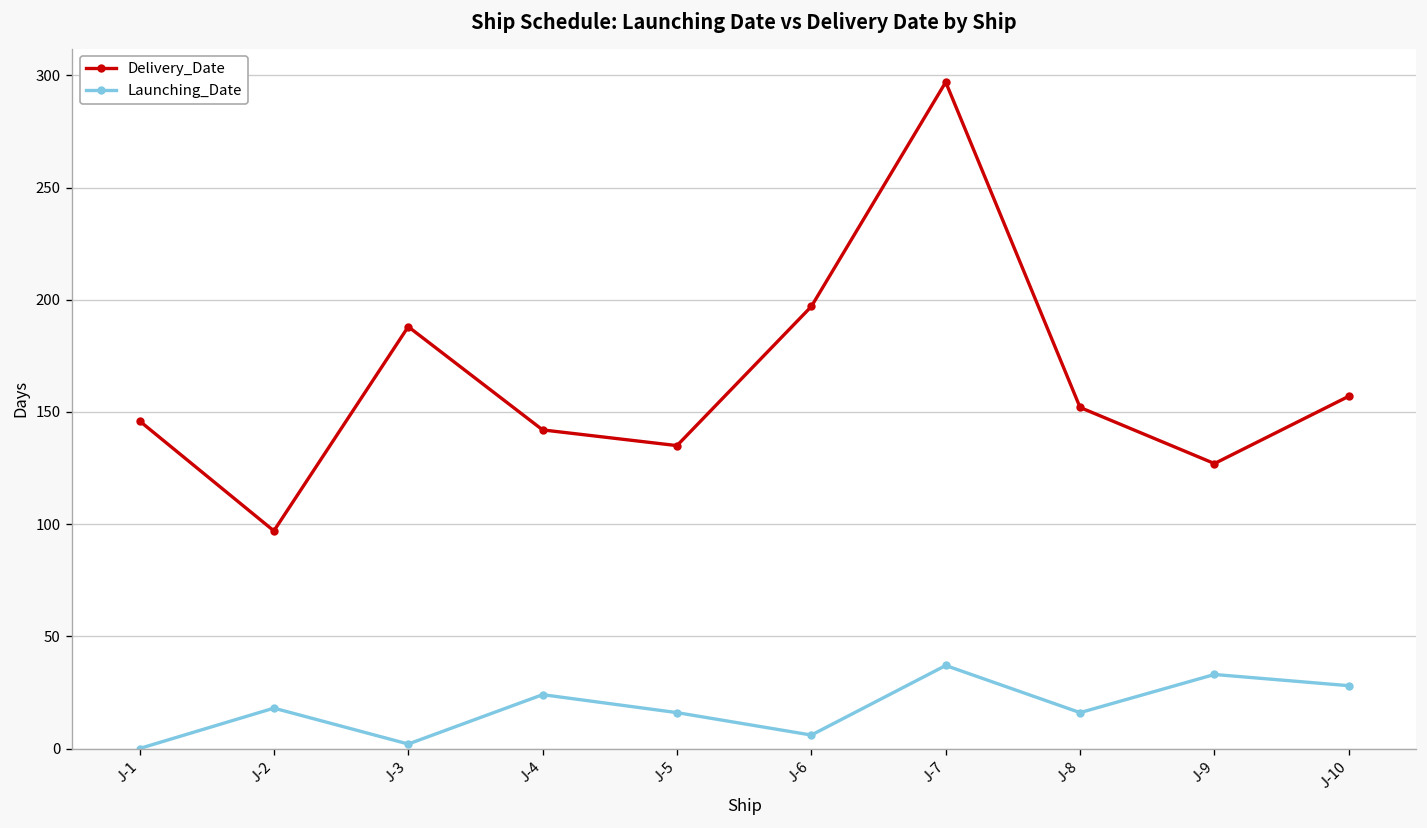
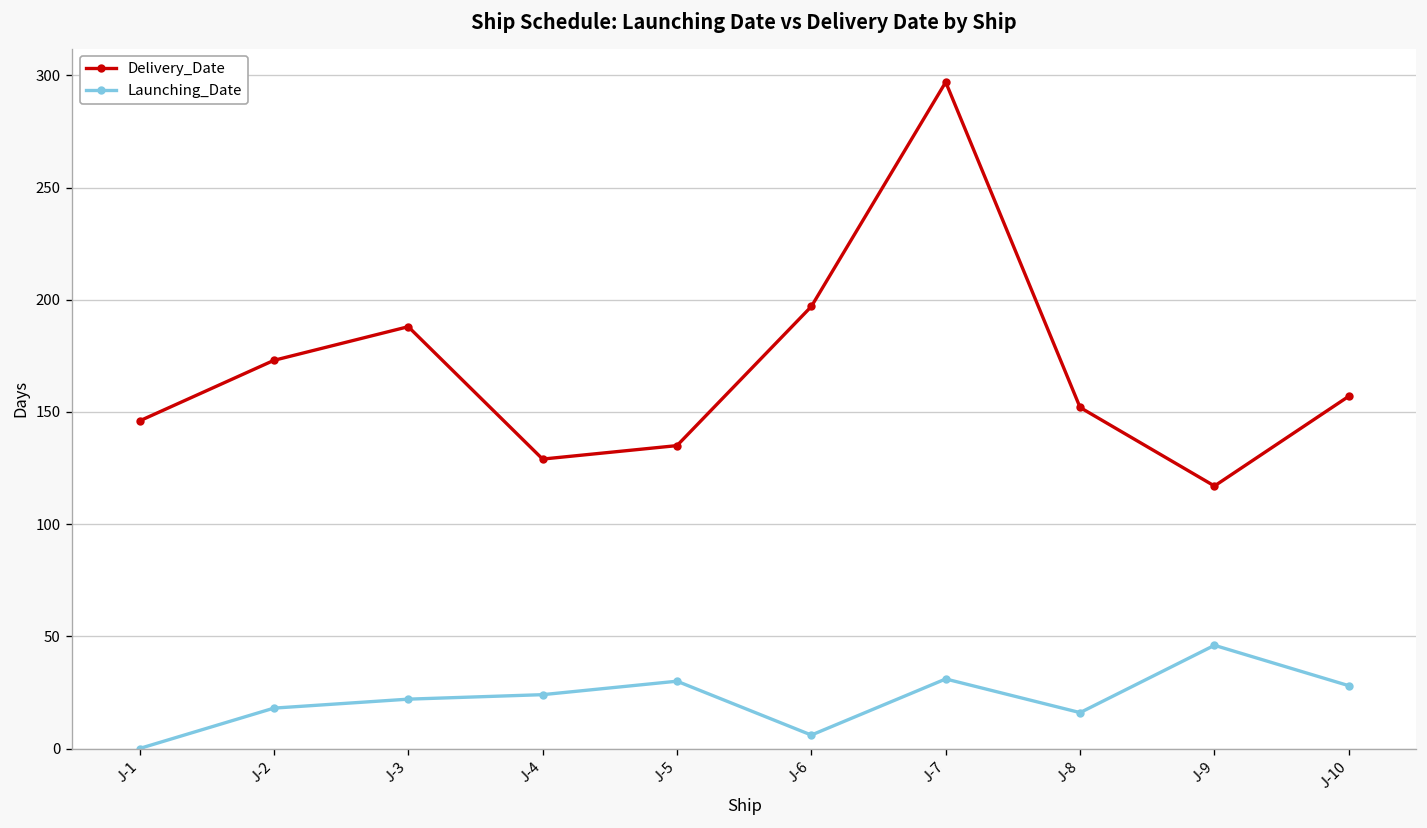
  {
    "Delivery_Date": {
      "J-1": 146,
-     "J-2": 97,
+     "J-2": 173,
      "J-3": 188,
-     "J-4": 142,
+     "J-4": 129,
      "J-5": 135,
      "J-6": 197,
      "J-7": 297,
      "J-8": 152,
-     "J-9": 127,
+     "J-9": 117,
      "J-10": 157
    },
    "Launching_Date": {
      "J-1": 0,
      "J-2": 18,
-     "J-3": 2,
+     "J-3": 22,
      "J-4": 24,
-     "J-5": 16,
+     "J-5": 30,
      "J-6": 6,
-     "J-7": 37,
+     "J-7": 31,
      "J-8": 16,
-     "J-9": 33,
+     "J-9": 46,
      "J-10": 28
    }
  }
